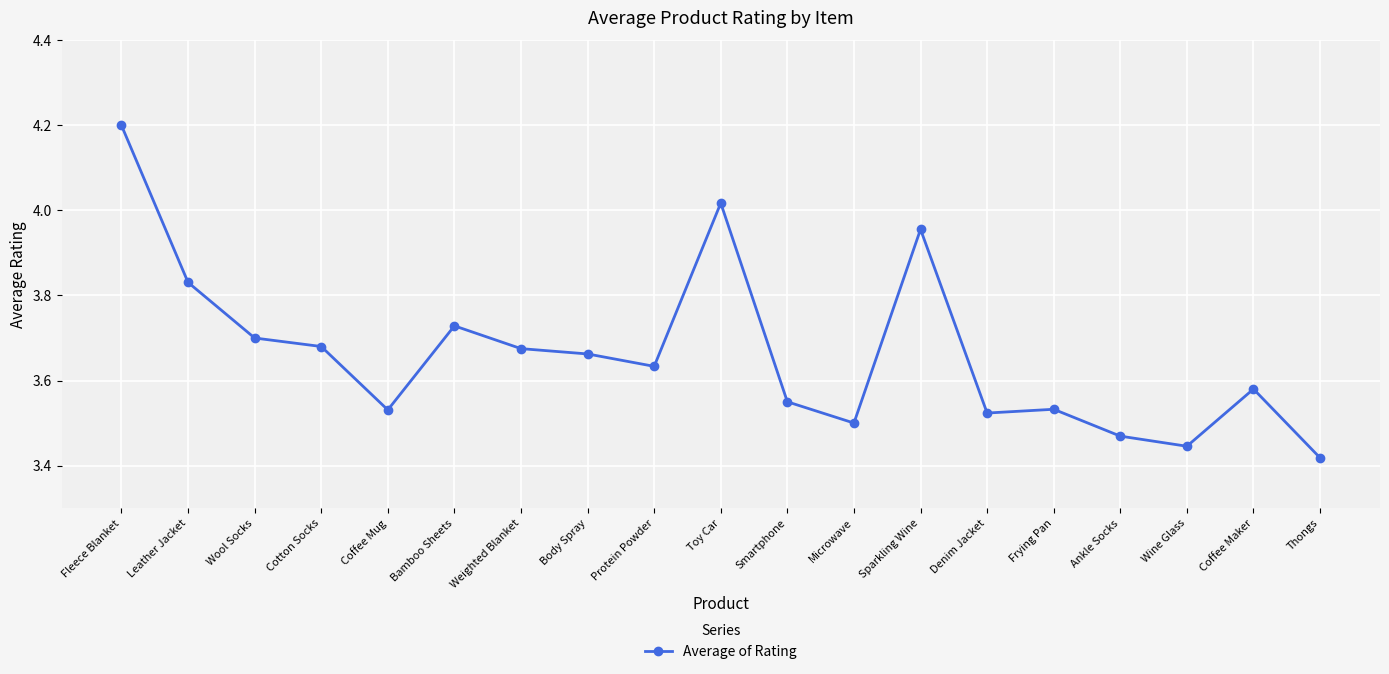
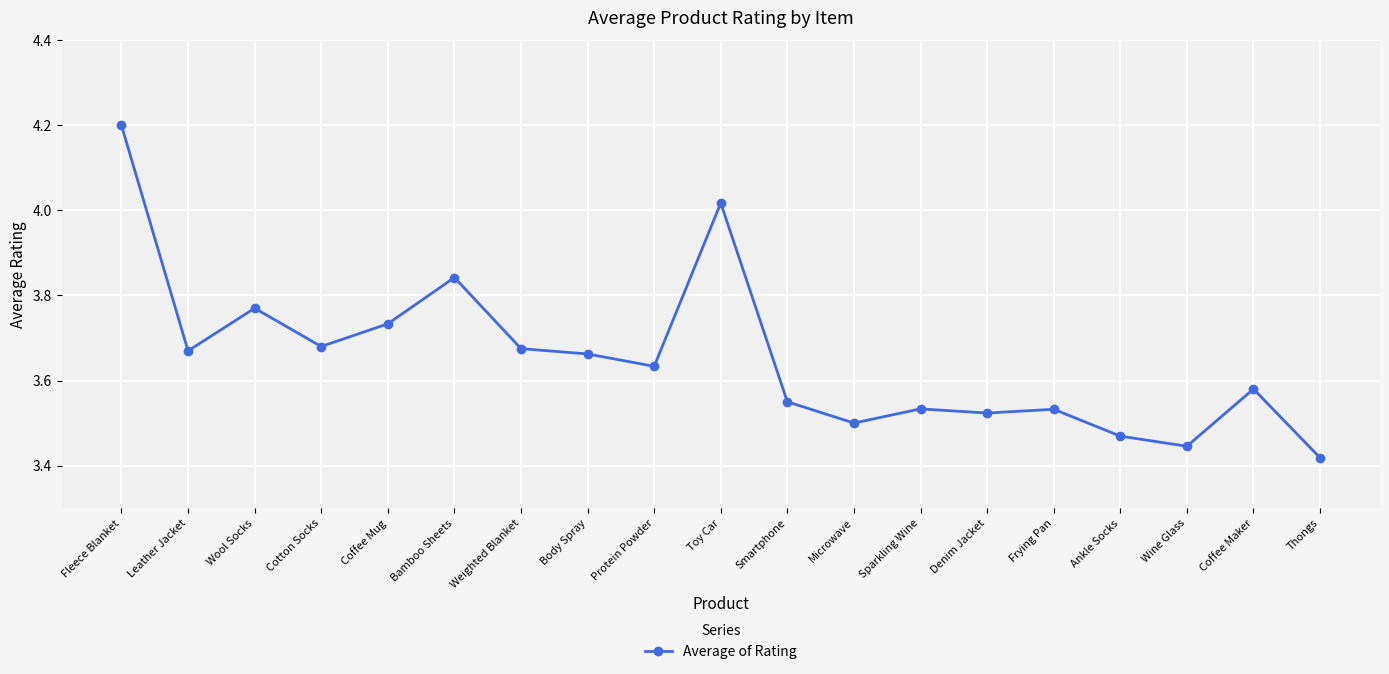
  {
    "Fleece Blanket": 4.20,
-   "Leather Jacket": 3.83,
-   "Wool Socks": 3.70,
+   "Leather Jacket": 3.67,
+   "Wool Socks": 3.77,
    "Cotton Socks": 3.68,
-   "Coffee Mug": 3.53,
-   "Bamboo Sheets": 3.73,
+   "Coffee Mug": 3.73,
+   "Bamboo Sheets": 3.84,
    "Weighted Blanket": 3.68,
    "Body Spray": 3.66,
    "Protein Powder": 3.63,
    "Toy Car": 4.02,
    "Smartphone": 3.55,
    "Microwave": 3.50,
-   "Sparkling Wine": 3.96,
+   "Sparkling Wine": 3.53,
    "Denim Jacket": 3.52,
    "Frying Pan": 3.53,
    "Ankle Socks": 3.47,
    "Wine Glass": 3.45,
    "Coffee Maker": 3.58,
    "Thongs": 3.42
  }
